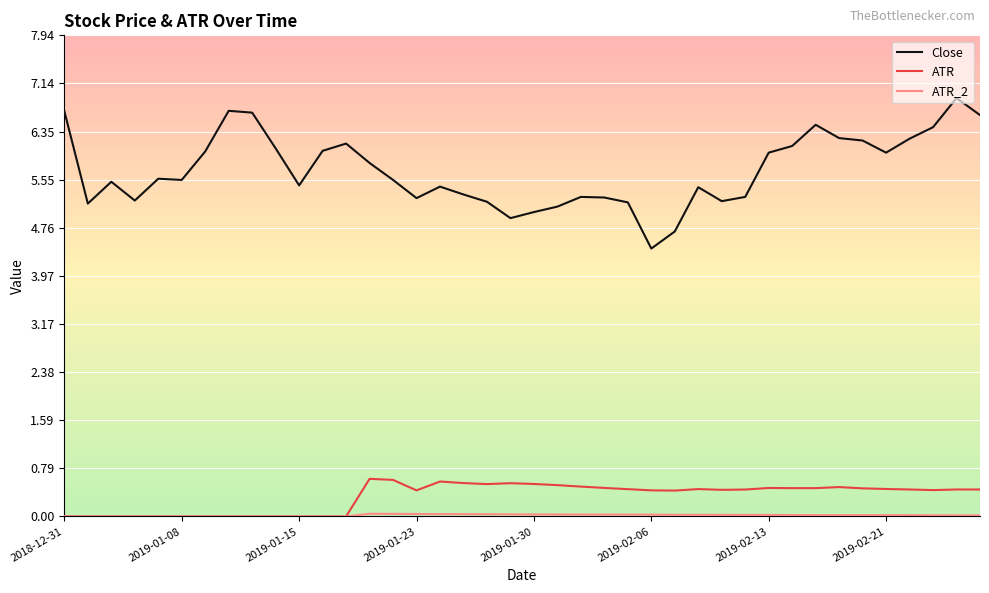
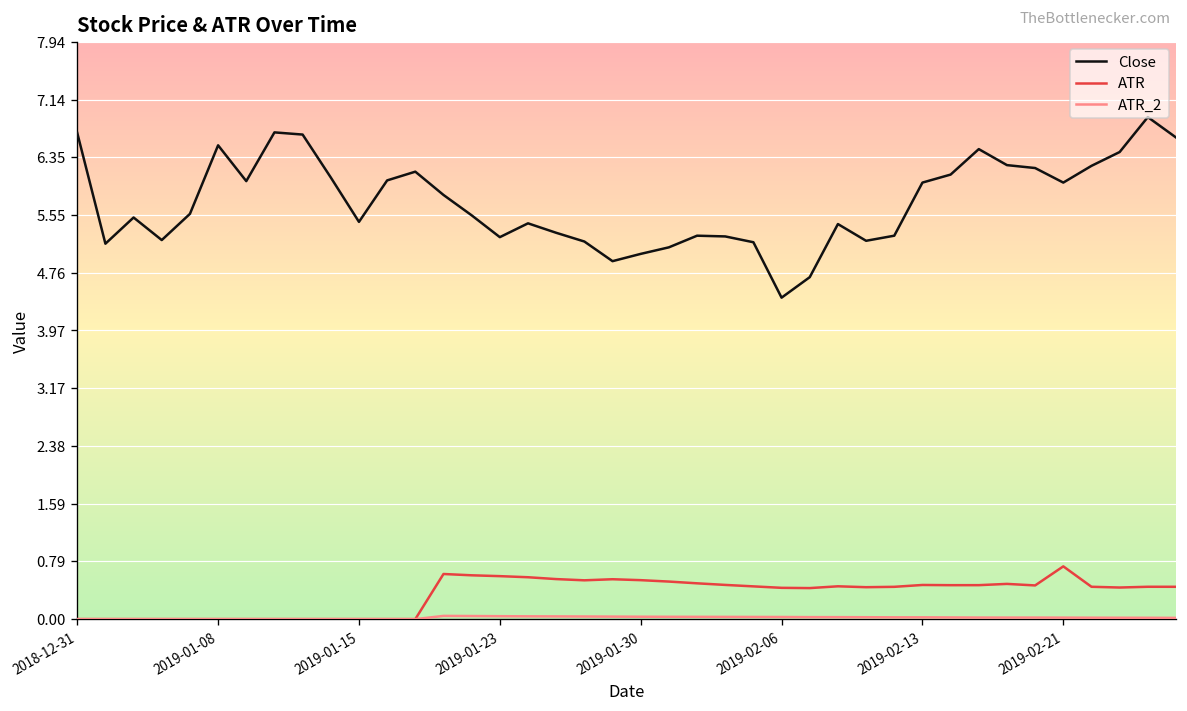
  {
    "Close": {
      "2018-12-31": 6.7,
-     "2019-01-08": 5.6,
+     "2019-01-08": 6.5,
      "2019-01-15": 5.5,
      "2019-01-23": 5.3,
      "2019-01-30": 5.0,
      "2019-02-06": 4.4,
      "2019-02-13": 6.0,
      "2019-02-21": 6.0
    },
    "ATR": {
-     "2019-01-23": 0.4,
+     "2019-01-23": 0.6,
      "2019-01-30": 0.5,
      "2019-02-06": 0.4,
      "2019-02-13": 0.5,
-     "2019-02-21": 0.5
+     "2019-02-21": 0.7
    },
    "ATR_2": {
      "2019-01-23": 0.0,
      "2019-01-30": 0.0,
      "2019-02-06": 0.0,
      "2019-02-13": 0.0,
      "2019-02-21": 0.0
    }
  }
